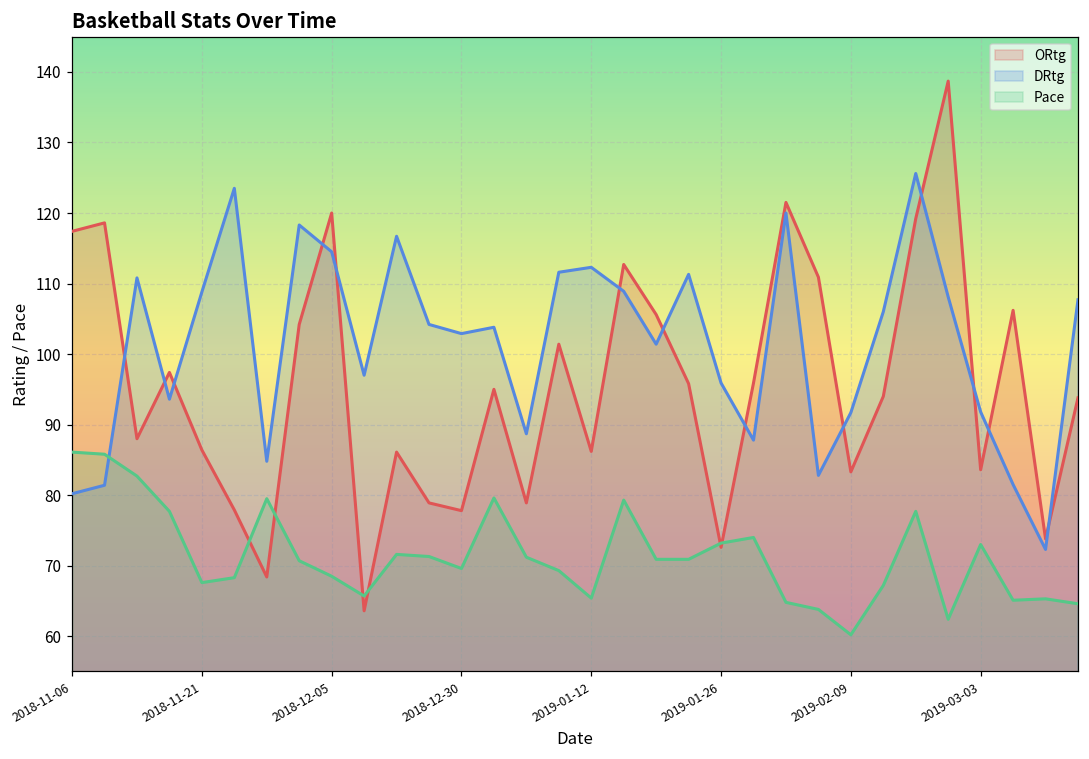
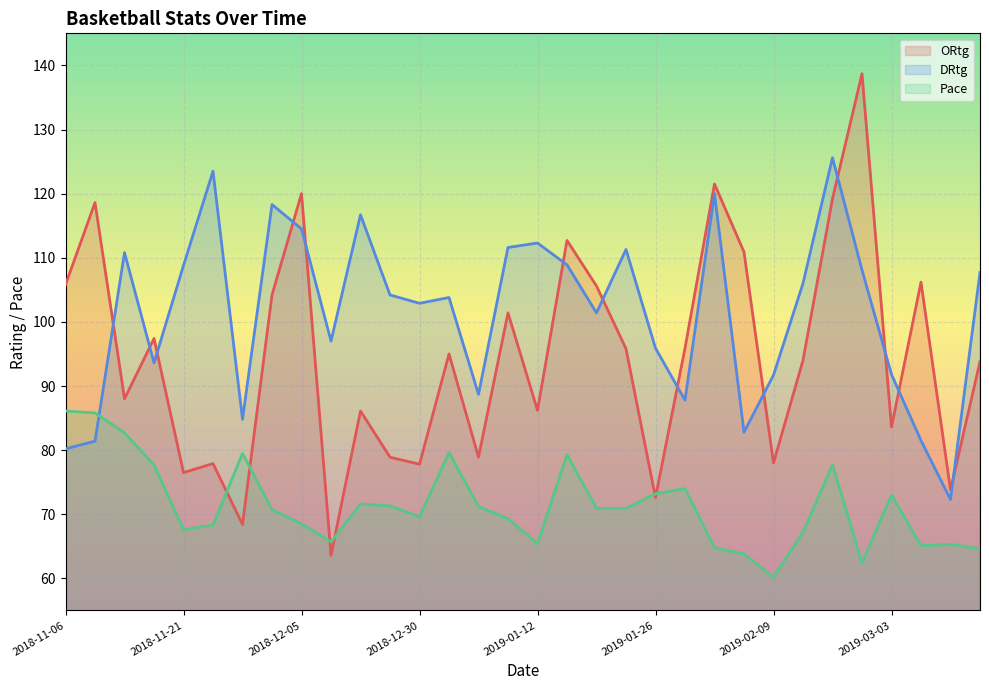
  {
    "ORtg": {
-     "2018-11-06": 117,
-     "2018-11-21": 86,
+     "2018-11-06": 106,
+     "2018-11-21": 77,
      "2018-12-05": 120,
      "2018-12-30": 78,
      "2019-01-12": 86,
      "2019-01-26": 73,
-     "2019-02-09": 83,
+     "2019-02-09": 78,
      "2019-03-03": 84
    }
  }
